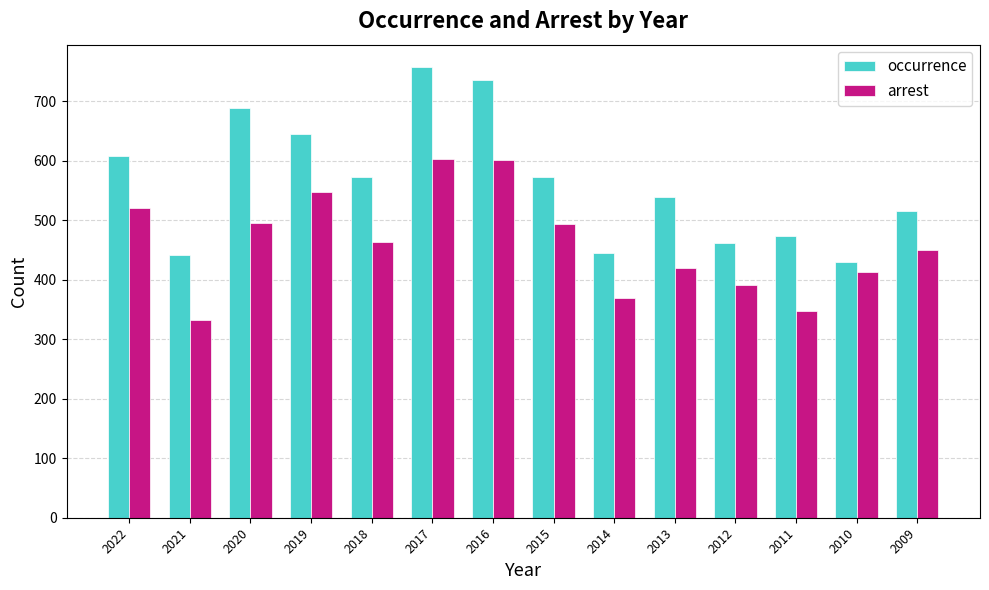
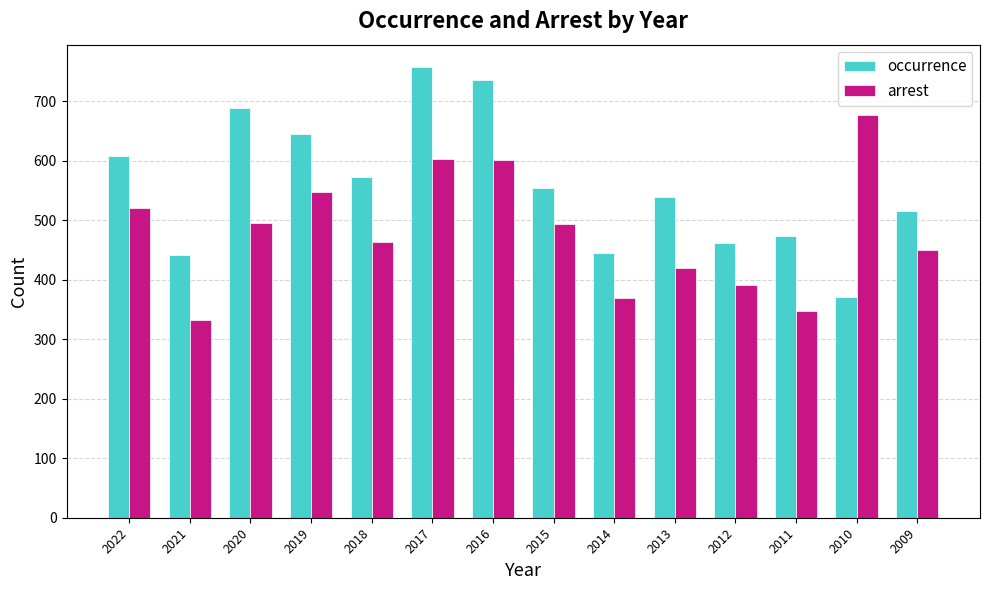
  {
    "occurrence": {
      "2022": 610,
      "2021": 440,
      "2020": 690,
      "2019": 650,
      "2018": 570,
      "2017": 760,
      "2016": 740,
-     "2015": 570,
+     "2015": 550,
      "2014": 440,
      "2013": 540,
      "2012": 460,
      "2011": 470,
-     "2010": 430,
+     "2010": 370,
      "2009": 520
    },
    "arrest": {
      "2022": 520,
      "2021": 330,
      "2020": 500,
      "2019": 550,
      "2018": 460,
      "2017": 600,
      "2016": 600,
      "2015": 490,
      "2014": 370,
      "2013": 420,
      "2012": 390,
      "2011": 350,
-     "2010": 410,
+     "2010": 680,
      "2009": 450
    }
  }
